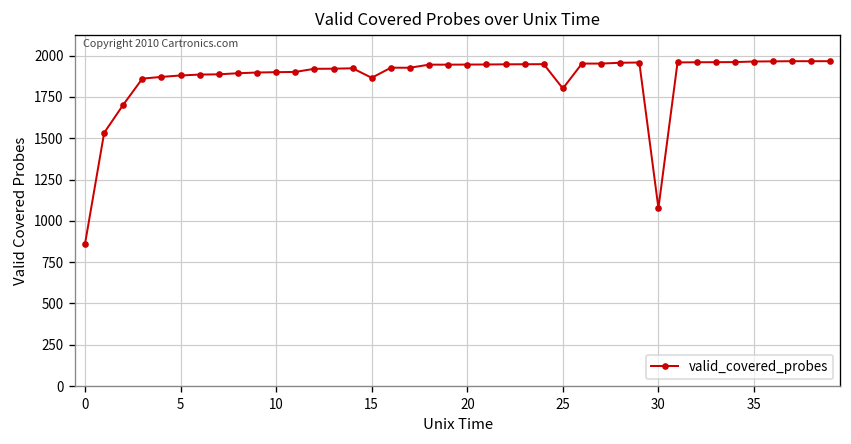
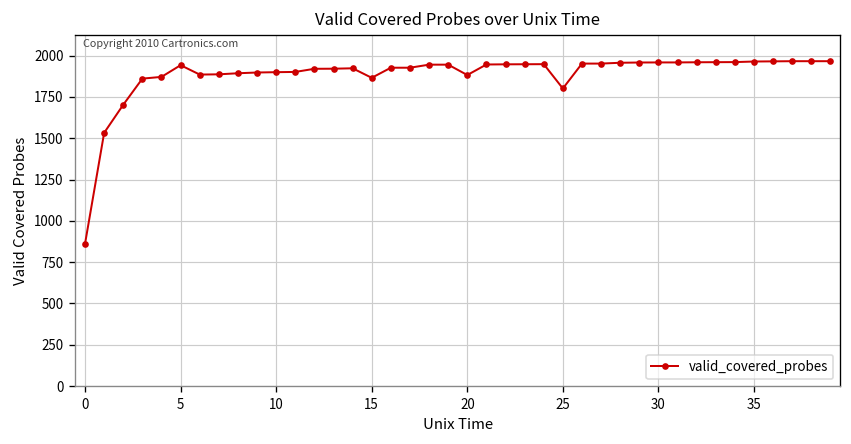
  {
    "0": 860,
-   "5": 1880,
+   "5": 1940,
    "10": 1900,
    "15": 1870,
-   "20": 1950,
+   "20": 1880,
    "25": 1800,
-   "30": 1080,
+   "30": 1960,
    "35": 1960
  }
